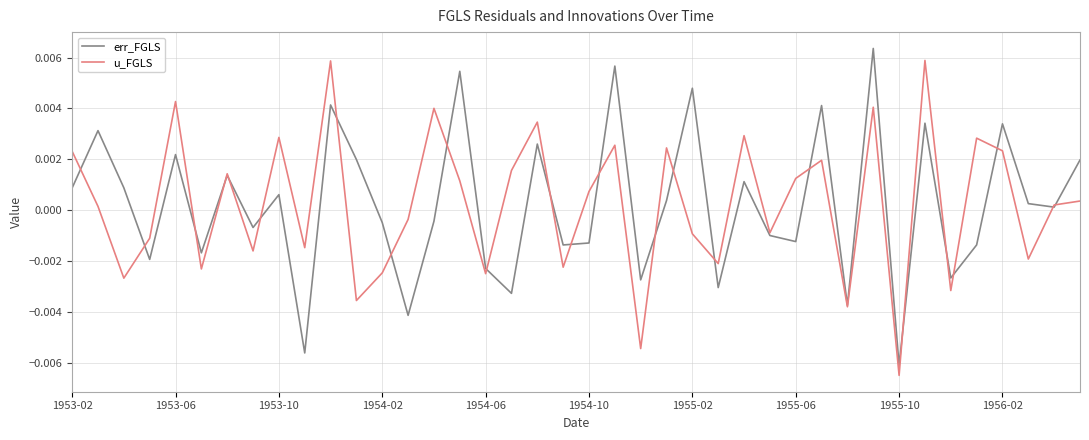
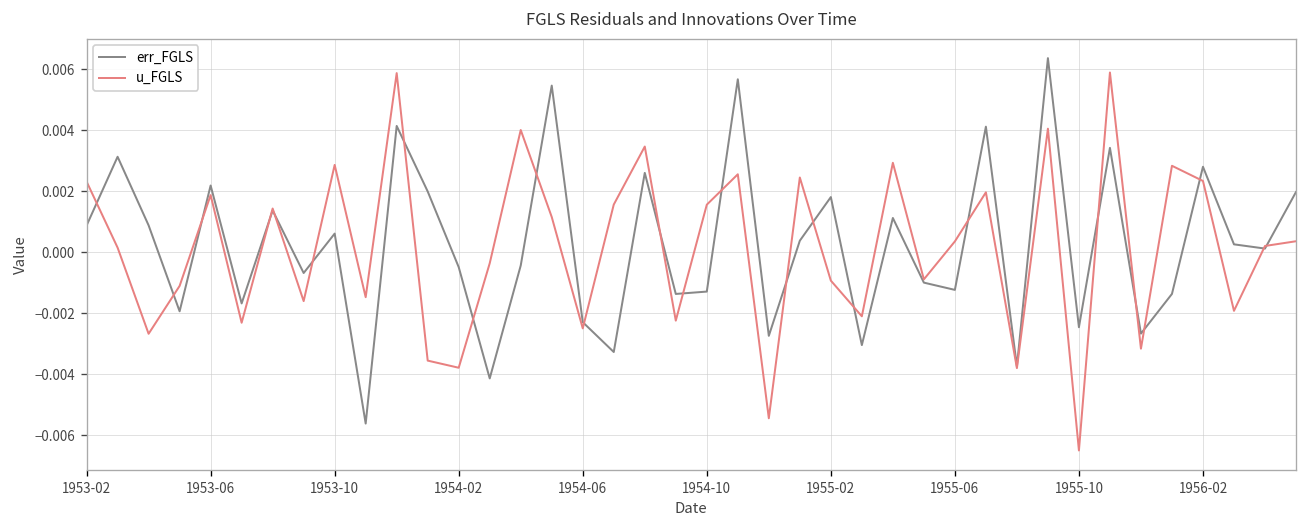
  {
    "err_FGLS": {
      "1953-02": 0.0009,
      "1953-06": 0.0022,
      "1953-10": 0.0006,
      "1954-02": -0.0005,
      "1954-06": -0.0023,
      "1954-10": -0.0013,
-     "1955-02": 0.0048,
+     "1955-02": 0.0018,
      "1955-06": -0.0012,
-     "1955-10": -0.0061,
-     "1956-02": 0.0034
+     "1955-10": -0.0025,
+     "1956-02": 0.0028
    },
    "u_FGLS": {
      "1953-02": 0.0023,
-     "1953-06": 0.0043,
+     "1953-06": 0.0019,
      "1953-10": 0.0029,
-     "1954-02": -0.0025,
+     "1954-02": -0.0038,
      "1954-06": -0.0025,
-     "1954-10": 0.0007,
+     "1954-10": 0.0016,
      "1955-02": -0.0009,
-     "1955-06": 0.0012,
+     "1955-06": 0.0004,
      "1955-10": -0.0065,
      "1956-02": 0.0023
    }
  }
